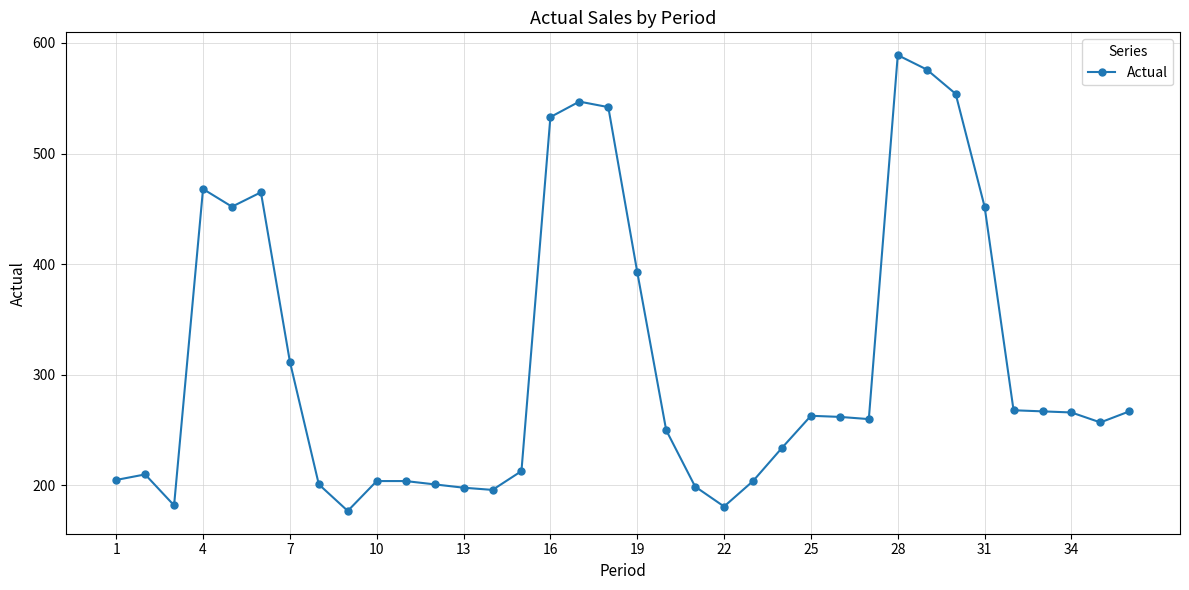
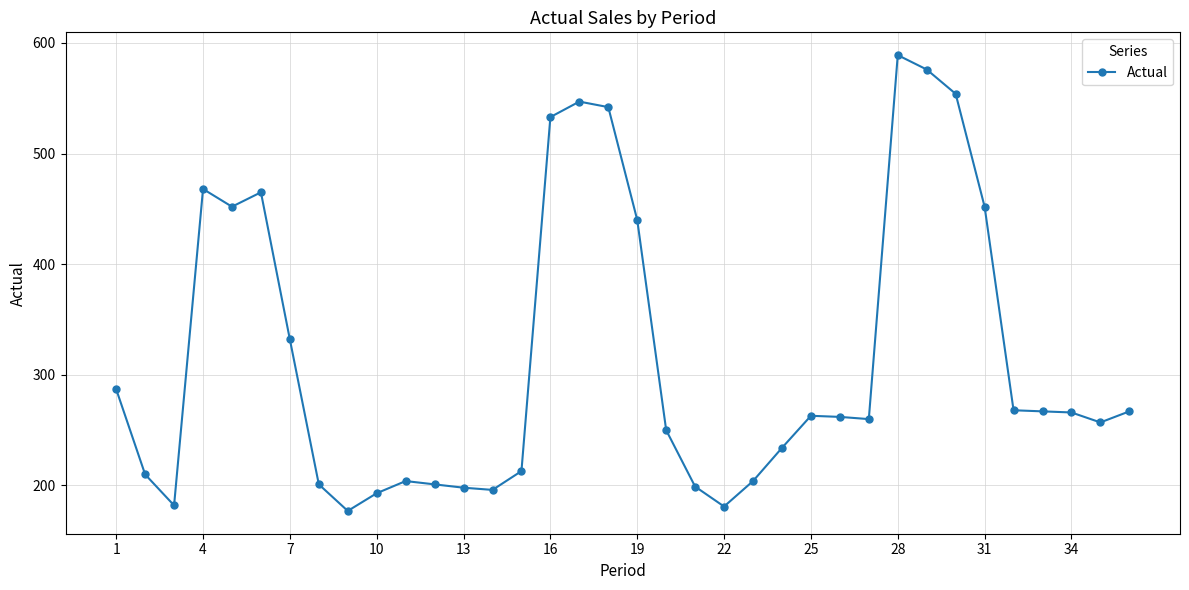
  {
-   "1": 205,
+   "1": 287,
    "4": 468,
-   "7": 312,
-   "10": 204,
+   "7": 332,
+   "10": 193,
    "13": 198,
    "16": 533,
-   "19": 393,
+   "19": 440,
    "22": 181,
    "25": 263,
    "28": 589,
    "31": 452,
    "34": 266
  }
